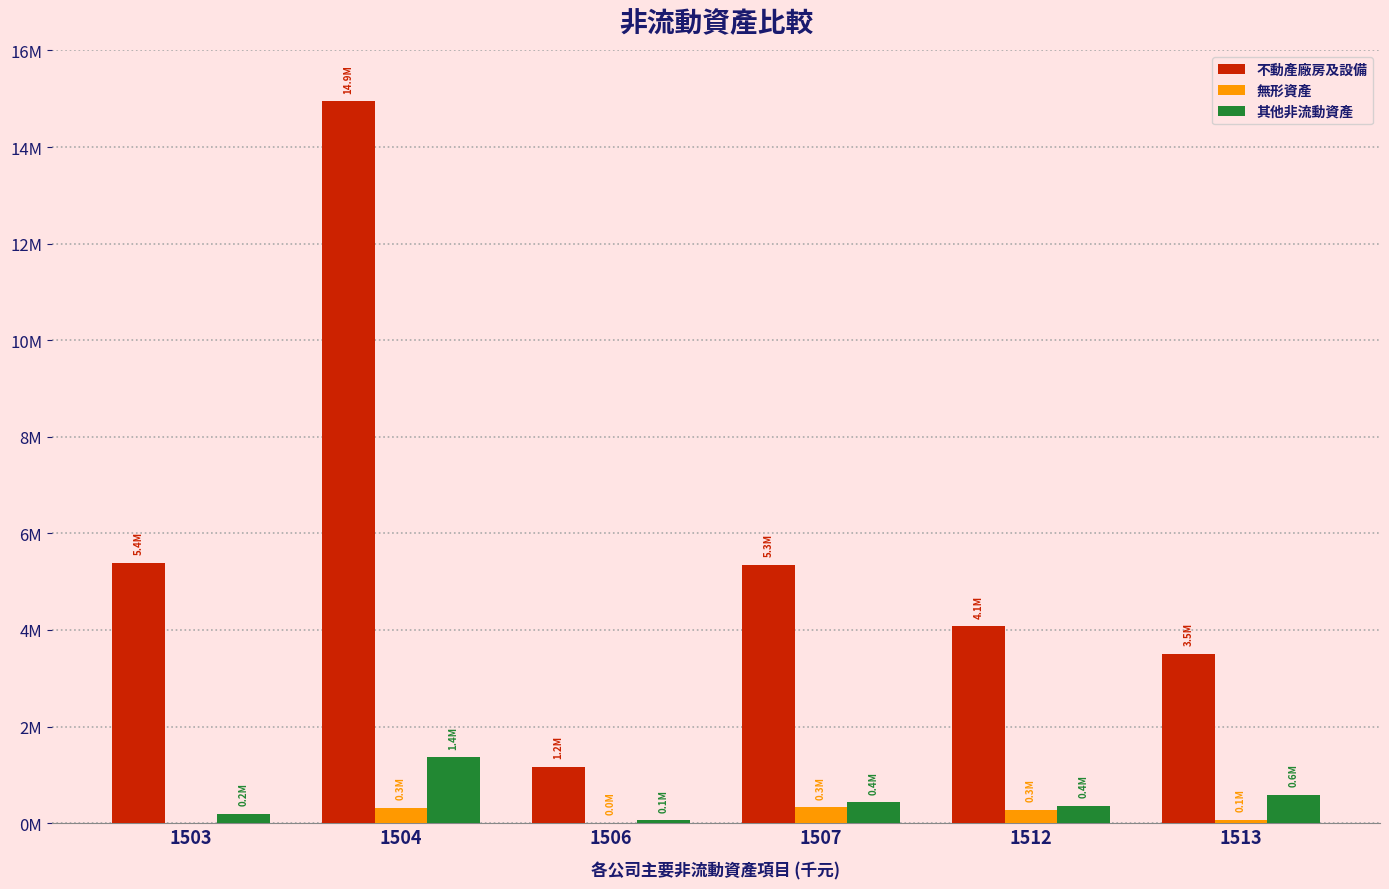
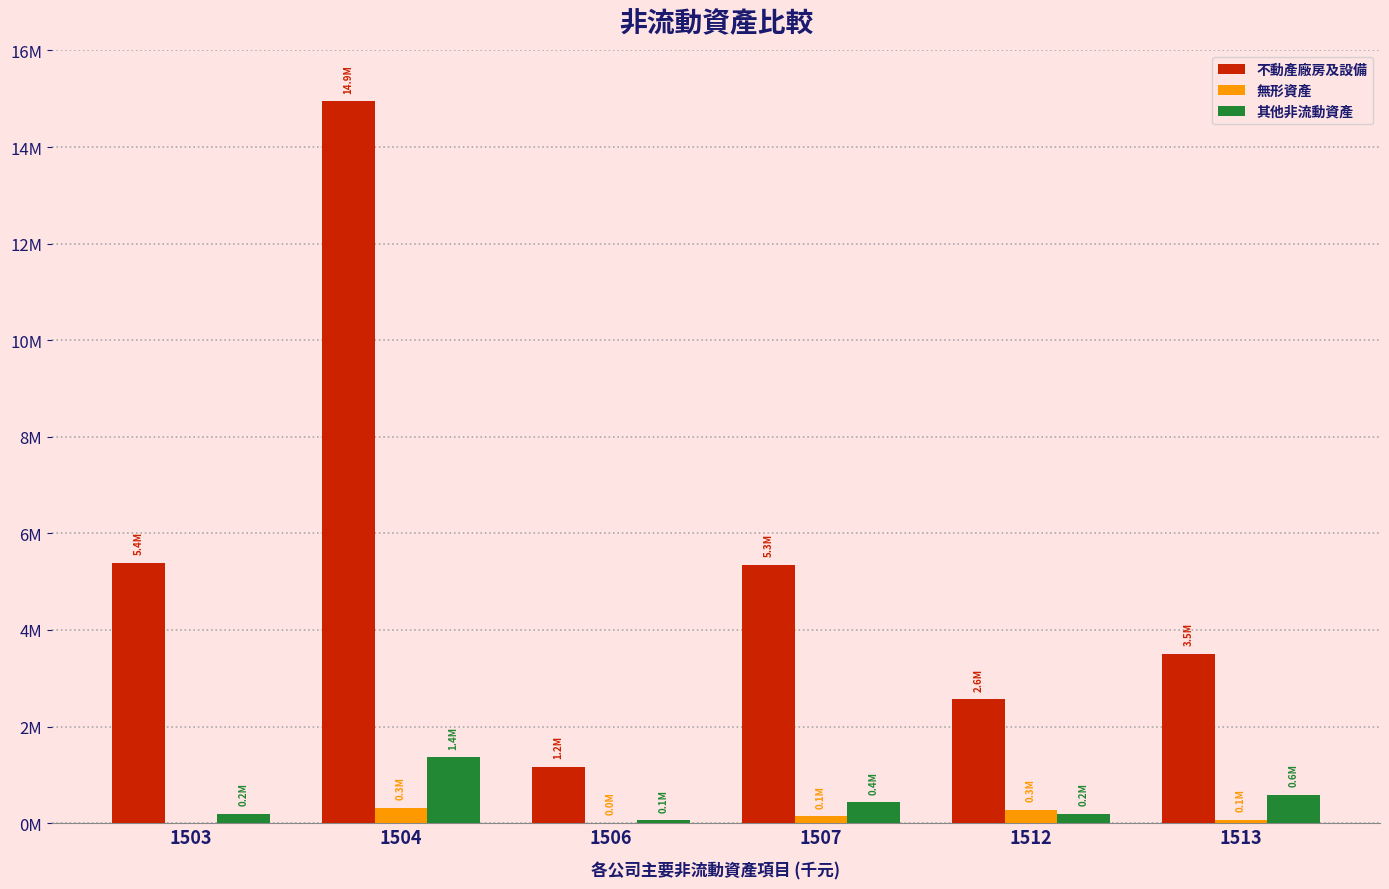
  {
    "不動產廠房及設備": {
      "1503": "5.4M",
      "1504": "14.9M",
      "1506": "1.2M",
      "1507": "5.3M",
-     "1512": "4.1M",
+     "1512": "2.6M",
      "1513": "3.5M"
    },
    "無形資產": {
      "1504": "0.3M",
-     "1507": "0.3M",
+     "1507": "0.1M",
      "1512": "0.3M",
      "1513": "0.1M"
    },
    "其他非流動資產": {
      "1503": "0.2M",
      "1504": "1.4M",
      "1506": "0.1M",
      "1507": "0.4M",
-     "1512": "0.4M",
+     "1512": "0.2M",
      "1513": "0.6M"
    }
  }
